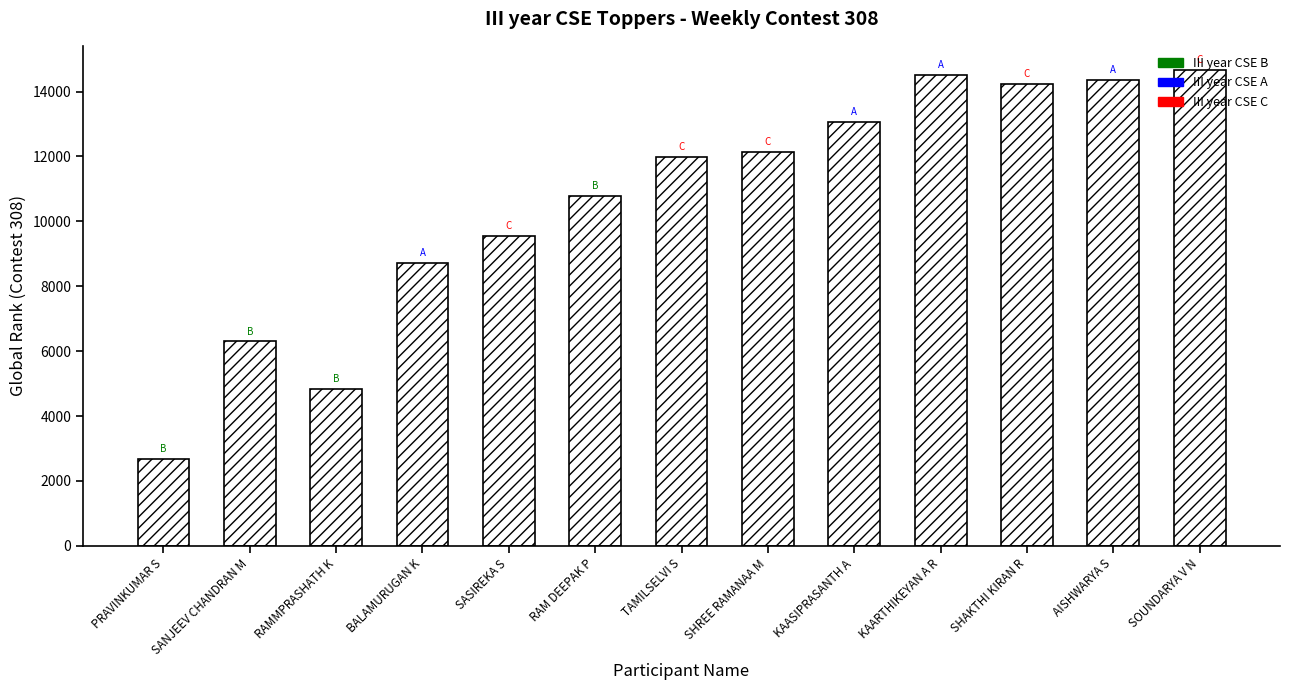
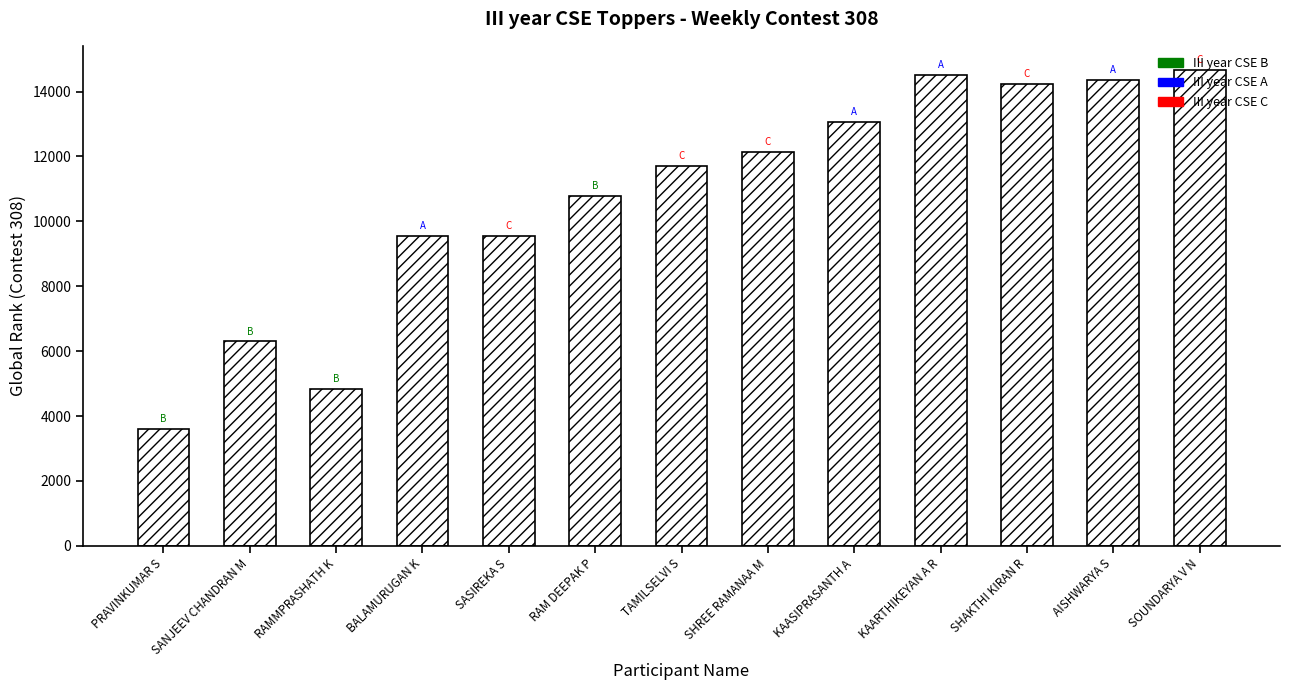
  {
-   "PRAVINKUMAR S": 2700,
+   "PRAVINKUMAR S": 3600,
    "SANJEEV CHANDRAN M": 6300,
    "RAMMPRASHATH K": 4800,
-   "BALAMURUGAN K": 8700,
+   "BALAMURUGAN K": 9500,
    "SASIREKA S": 9500,
    "RAM DEEPAK P": 10800,
-   "TAMILSELVI S": 12000,
+   "TAMILSELVI S": 11700,
    "SHREE RAMANAA M": 12100,
    "KAASIPRASANTH A": 13100,
    "KAARTHIKEYAN A R": 14500,
    "SHAKTHI KIRAN R": 14200,
    "AISHWARYA S": 14400,
    "SOUNDARYA V N": 14700
  }
